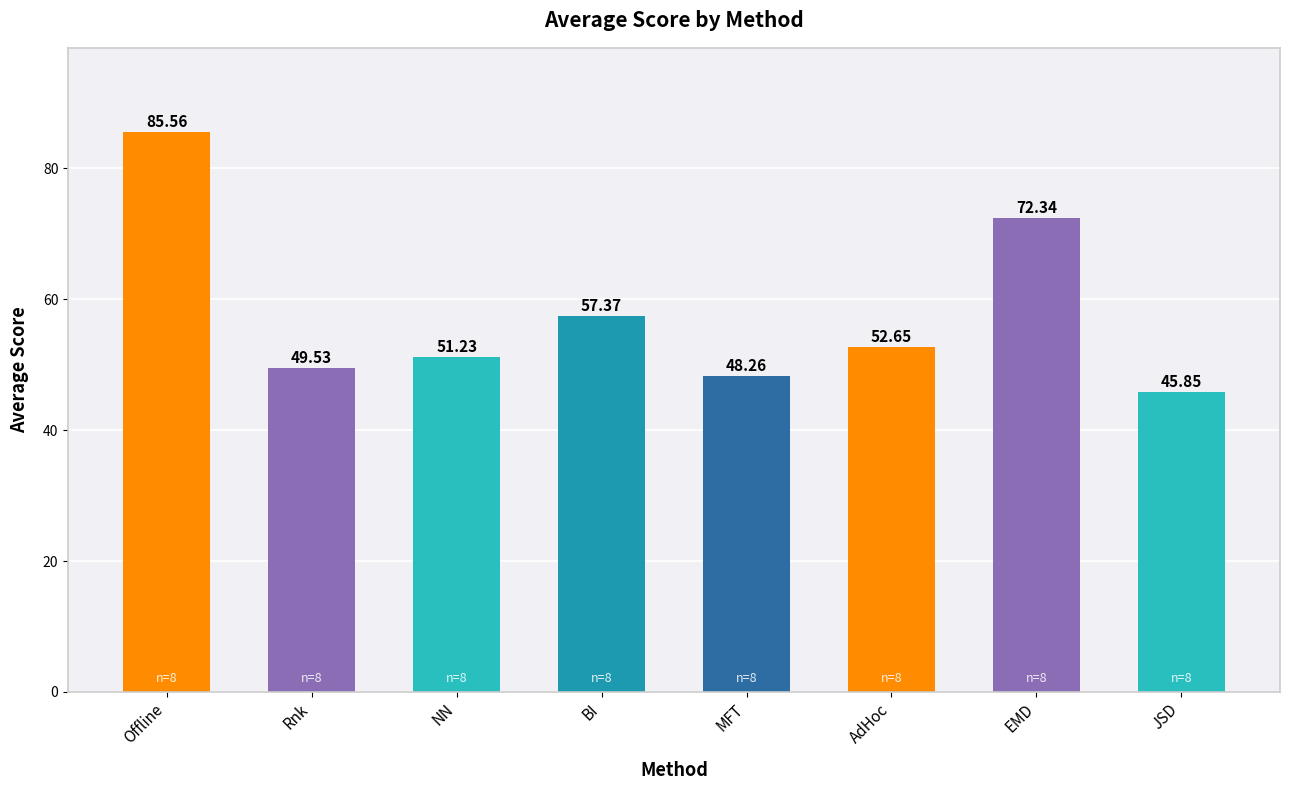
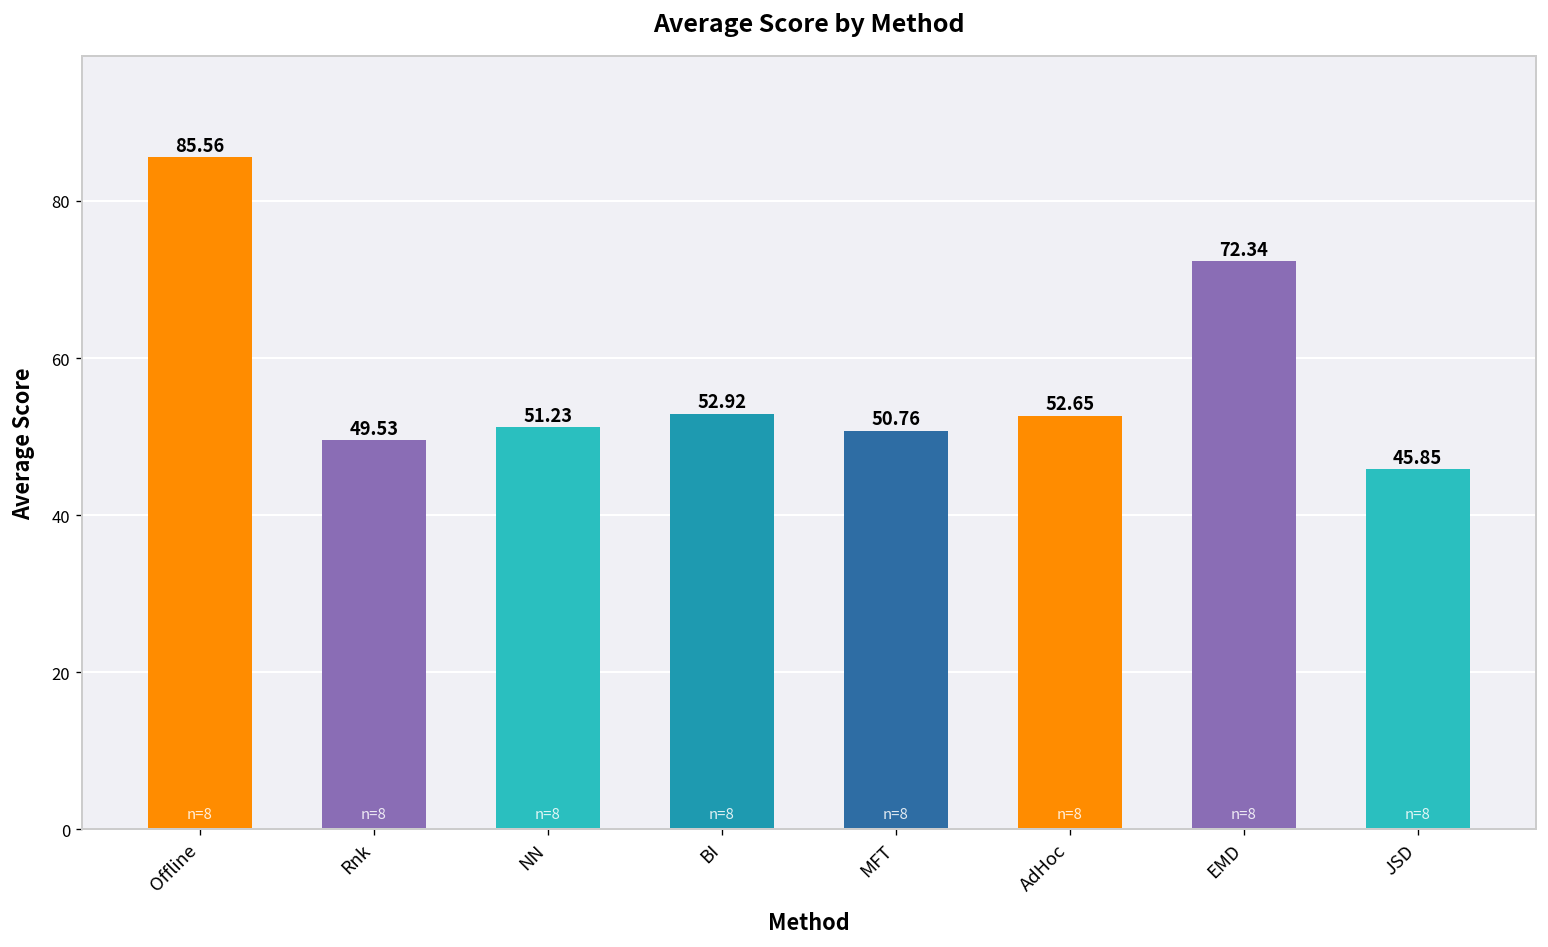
  {
    "Offline": 85.56,
    "Rnk": 49.53,
    "NN": 51.23,
-   "BI": 57.37,
-   "MFT": 48.26,
+   "BI": 52.92,
+   "MFT": 50.76,
    "AdHoc": 52.65,
    "EMD": 72.34,
    "JSD": 45.85
  }
